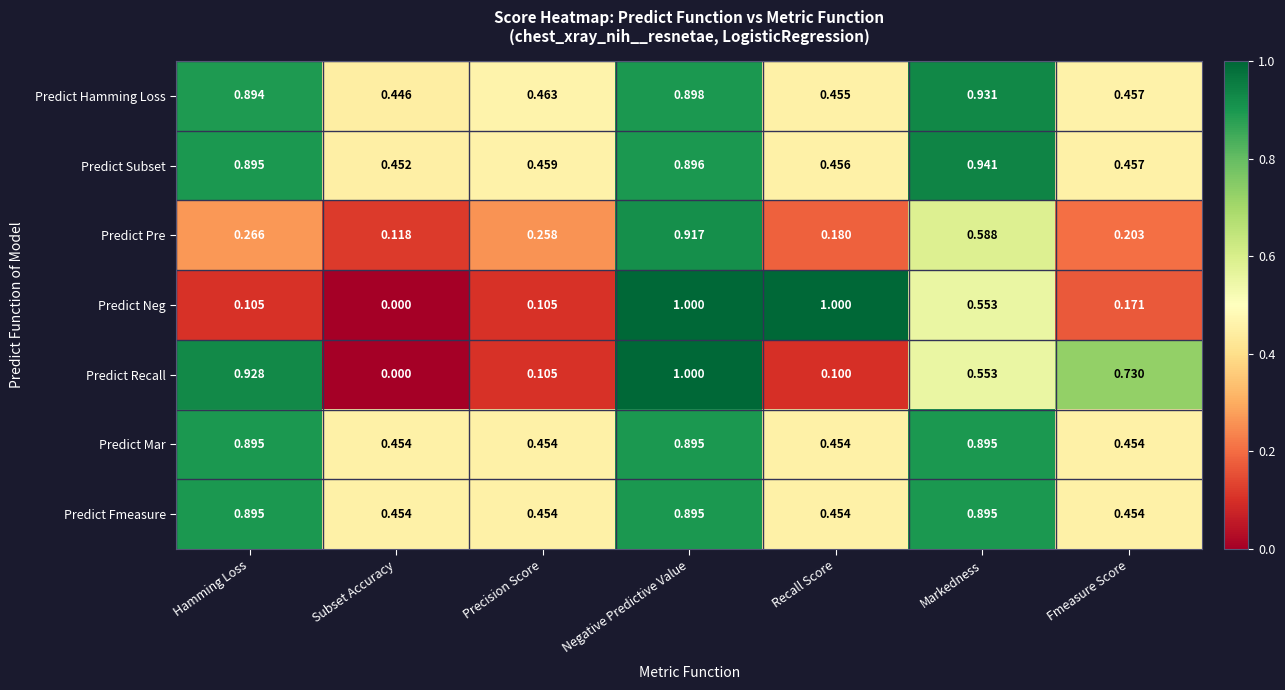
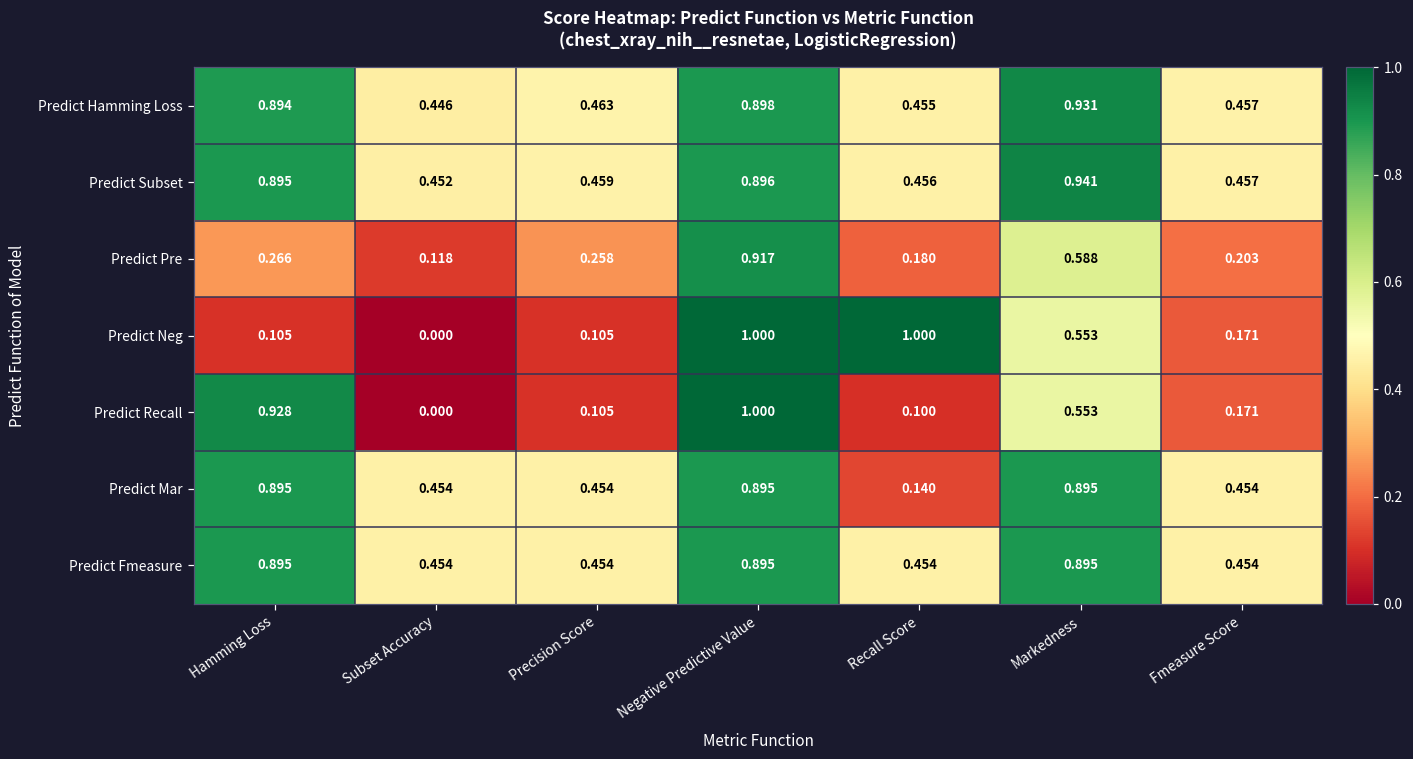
  {
    "Predict Hamming Loss": {
      "Hamming Loss": 0.894,
      "Subset Accuracy": 0.446,
      "Precision Score": 0.463,
      "Negative Predictive Value": 0.898,
      "Recall Score": 0.455,
      "Markedness": 0.931,
      "Fmeasure Score": 0.457
    },
    "Predict Subset": {
      "Hamming Loss": 0.895,
      "Subset Accuracy": 0.452,
      "Precision Score": 0.459,
      "Negative Predictive Value": 0.896,
      "Recall Score": 0.456,
      "Markedness": 0.941,
      "Fmeasure Score": 0.457
    },
    "Predict Pre": {
      "Hamming Loss": 0.266,
      "Subset Accuracy": 0.118,
      "Precision Score": 0.258,
      "Negative Predictive Value": 0.917,
      "Recall Score": 0.180,
      "Markedness": 0.588,
      "Fmeasure Score": 0.203
    },
    "Predict Neg": {
      "Hamming Loss": 0.105,
      "Subset Accuracy": 0.000,
      "Precision Score": 0.105,
      "Negative Predictive Value": 1.000,
      "Recall Score": 1.000,
      "Markedness": 0.553,
      "Fmeasure Score": 0.171
    },
    "Predict Recall": {
      "Hamming Loss": 0.928,
      "Subset Accuracy": 0.000,
      "Precision Score": 0.105,
      "Negative Predictive Value": 1.000,
      "Recall Score": 0.100,
      "Markedness": 0.553,
-     "Fmeasure Score": 0.730
+     "Fmeasure Score": 0.171
    },
    "Predict Mar": {
      "Hamming Loss": 0.895,
      "Subset Accuracy": 0.454,
      "Precision Score": 0.454,
      "Negative Predictive Value": 0.895,
-     "Recall Score": 0.454,
+     "Recall Score": 0.140,
      "Markedness": 0.895,
      "Fmeasure Score": 0.454
    },
    "Predict Fmeasure": {
      "Hamming Loss": 0.895,
      "Subset Accuracy": 0.454,
      "Precision Score": 0.454,
      "Negative Predictive Value": 0.895,
      "Recall Score": 0.454,
      "Markedness": 0.895,
      "Fmeasure Score": 0.454
    }
  }
